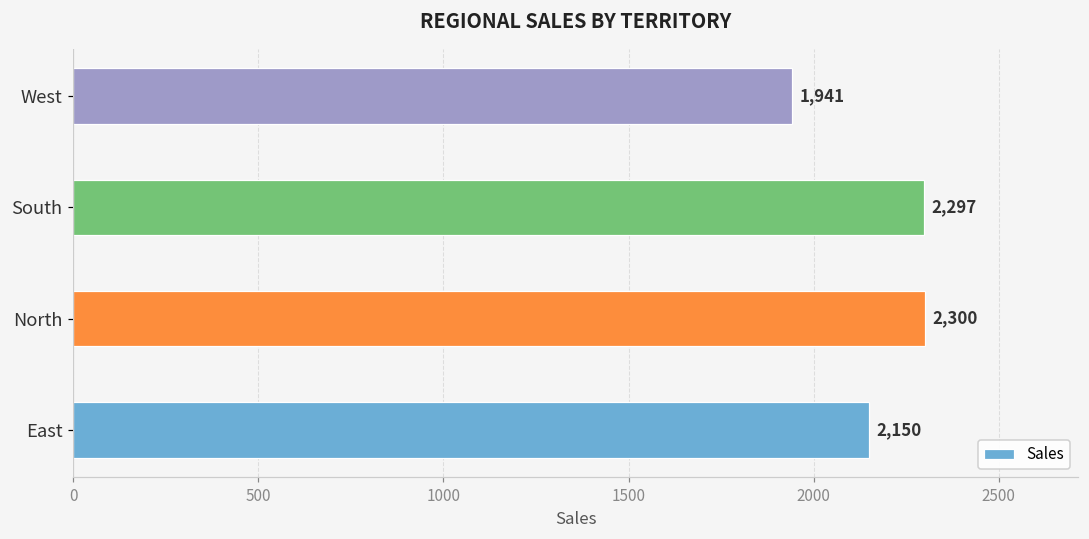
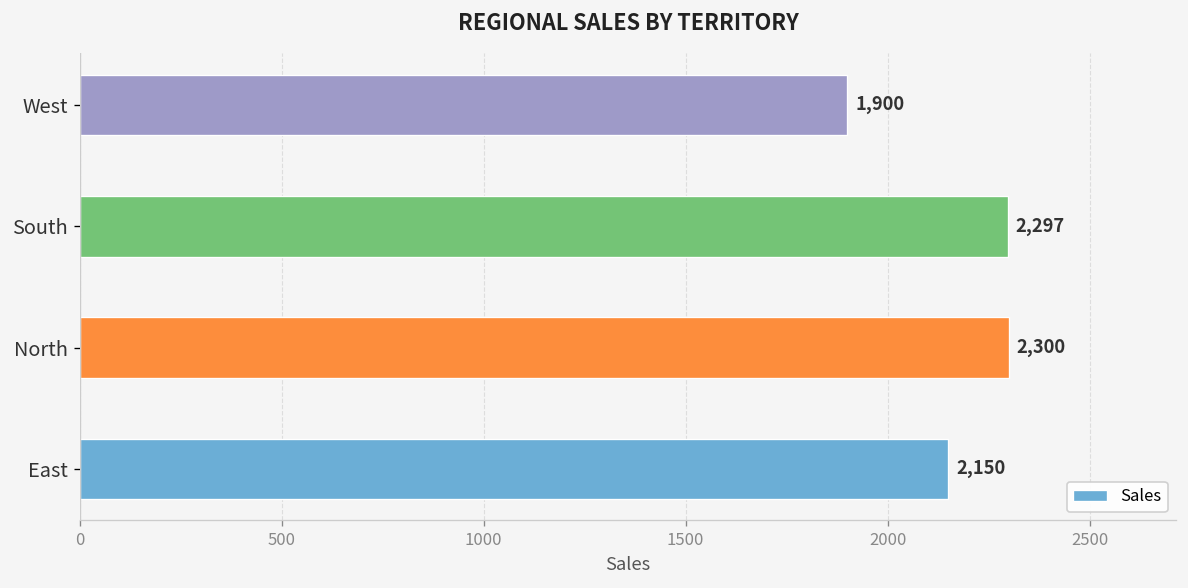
  {
-   "West": "1,941",
+   "West": "1,900",
    "South": "2,297",
    "North": "2,300",
    "East": "2,150"
  }
